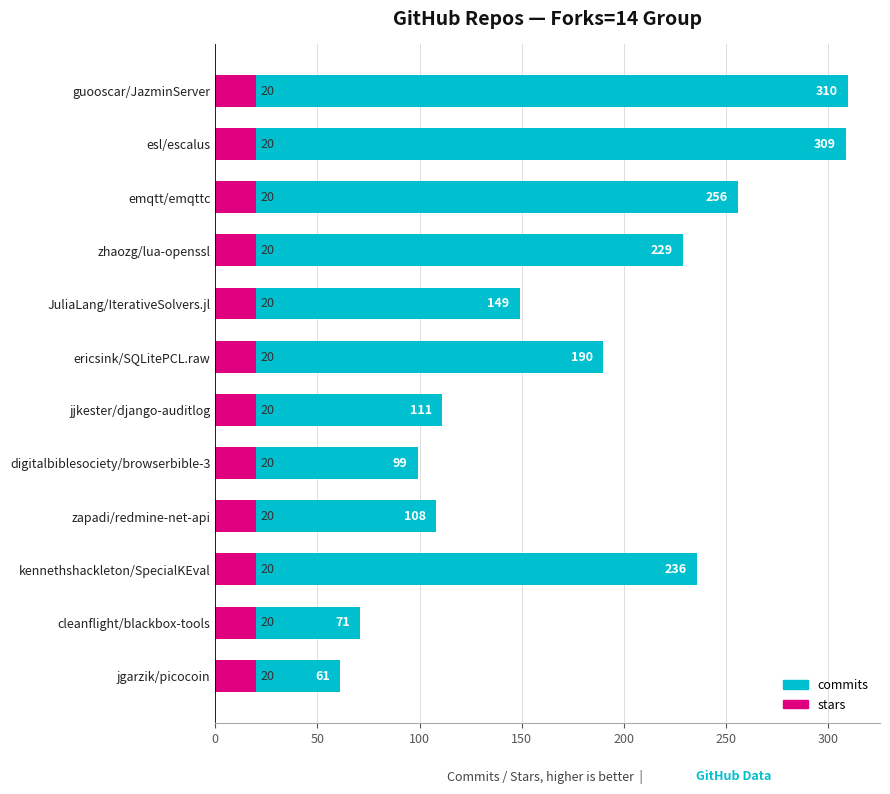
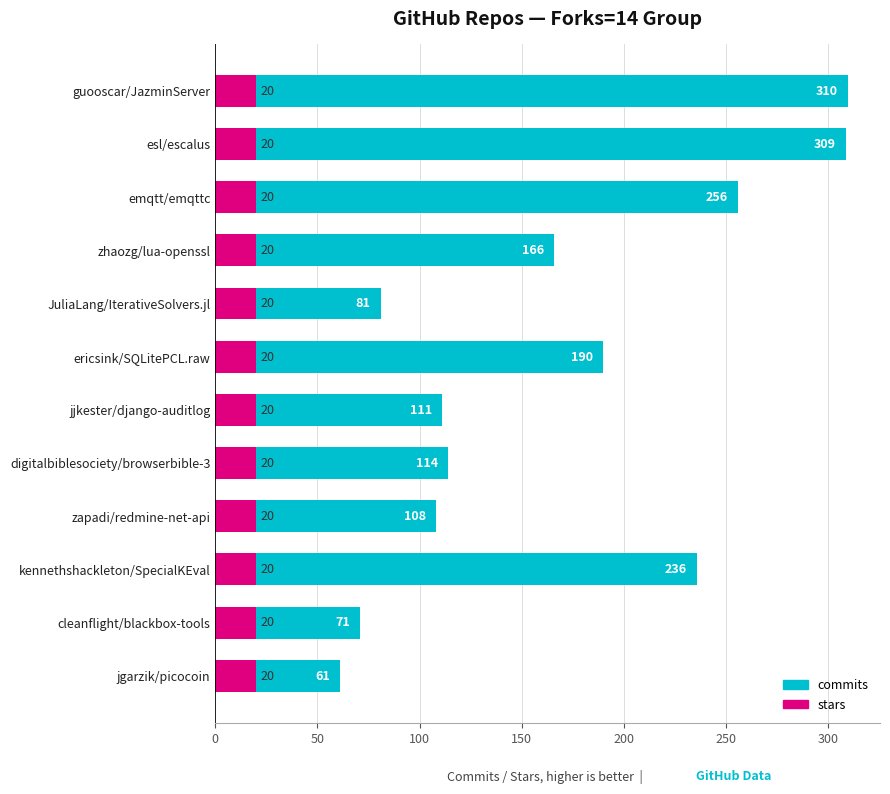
  {
    "commits": {
      "guooscar/JazminServer": 310,
      "esl/escalus": 309,
      "emqtt/emqttc": 256,
-     "zhaozg/lua-openssl": 229,
-     "JuliaLang/IterativeSolvers.jl": 149,
+     "zhaozg/lua-openssl": 166,
+     "JuliaLang/IterativeSolvers.jl": 81,
      "ericsink/SQLitePCL.raw": 190,
      "jjkester/django-auditlog": 111,
-     "digitalbiblesociety/browserbible-3": 99,
+     "digitalbiblesociety/browserbible-3": 114,
      "zapadi/redmine-net-api": 108,
      "kennethshackleton/SpecialKEval": 236,
      "cleanflight/blackbox-tools": 71,
      "jgarzik/picocoin": 61
    }
  }
